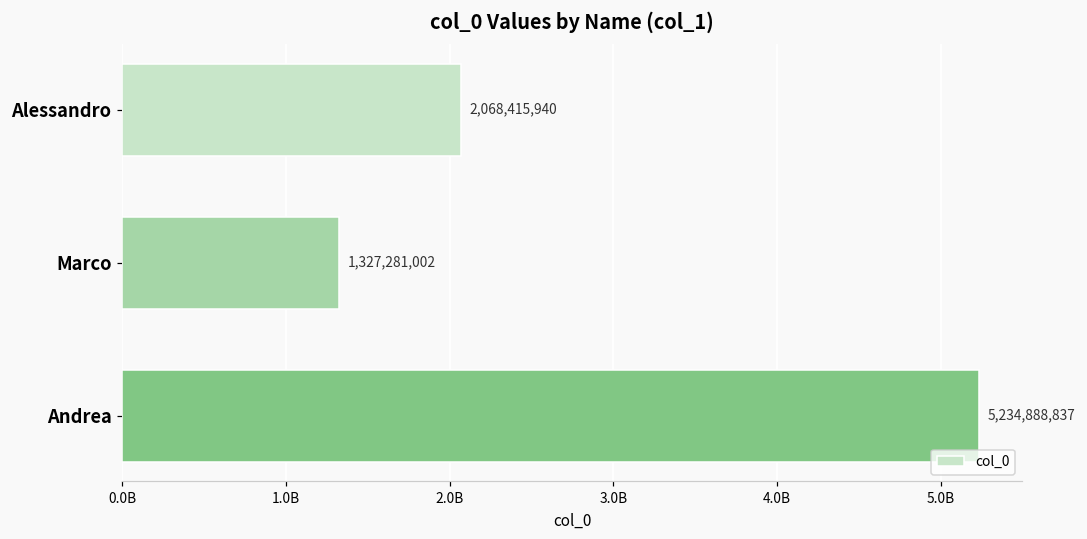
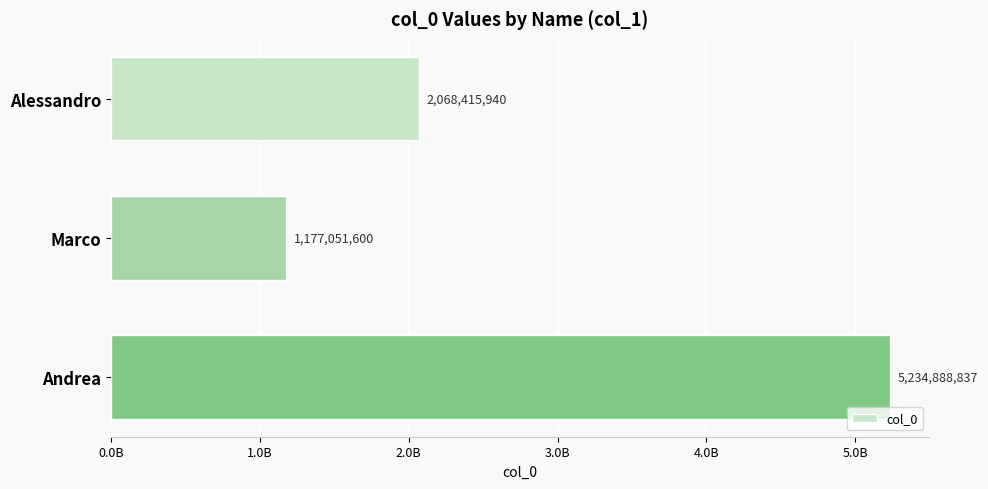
  {
    "Alessandro": "2,068,415,940",
-   "Marco": "1,327,281,002",
+   "Marco": "1,177,051,600",
    "Andrea": "5,234,888,837"
  }
